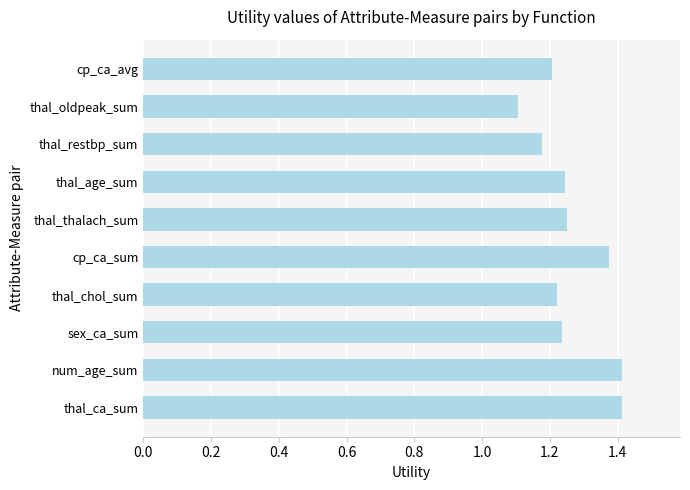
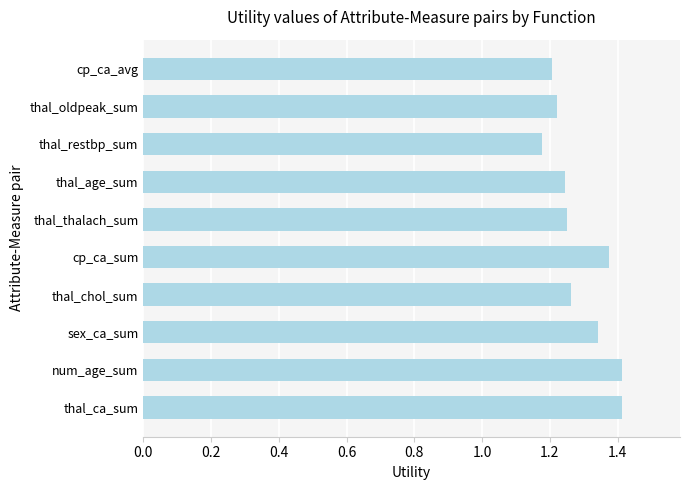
  {
    "cp_ca_avg": 1.21,
-   "thal_oldpeak_sum": 1.11,
+   "thal_oldpeak_sum": 1.22,
    "thal_restbp_sum": 1.18,
    "thal_age_sum": 1.24,
    "thal_thalach_sum": 1.25,
    "cp_ca_sum": 1.38,
-   "thal_chol_sum": 1.22,
-   "sex_ca_sum": 1.24,
+   "thal_chol_sum": 1.26,
+   "sex_ca_sum": 1.34,
    "num_age_sum": 1.41,
    "thal_ca_sum": 1.41
  }
